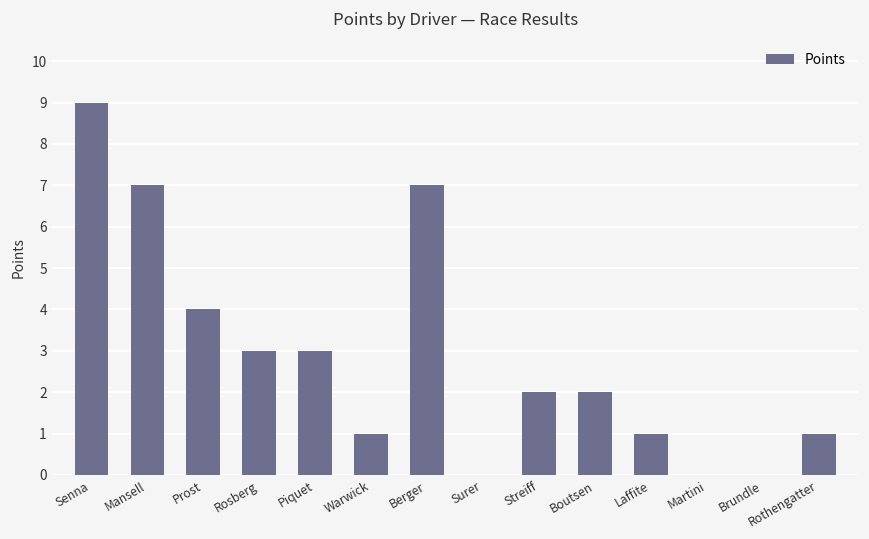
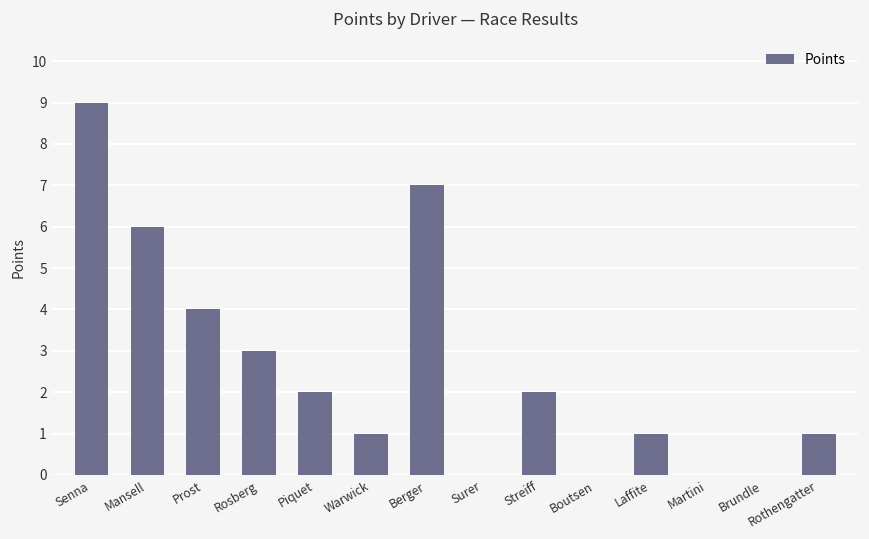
  {
    "Senna": 9,
-   "Mansell": 7,
+   "Mansell": 6,
    "Prost": 4,
    "Rosberg": 3,
-   "Piquet": 3,
+   "Piquet": 2,
    "Warwick": 1,
    "Berger": 7,
    "Surer": 0,
    "Streiff": 2,
-   "Boutsen": 2,
+   "Boutsen": 0,
    "Laffite": 1,
    "Martini": 0,
    "Brundle": 0,
    "Rothengatter": 1
  }
